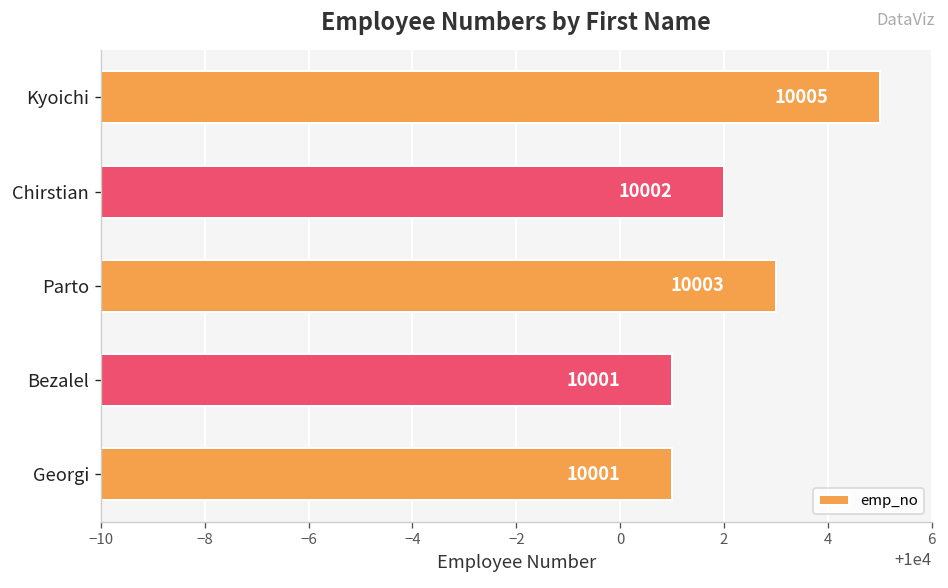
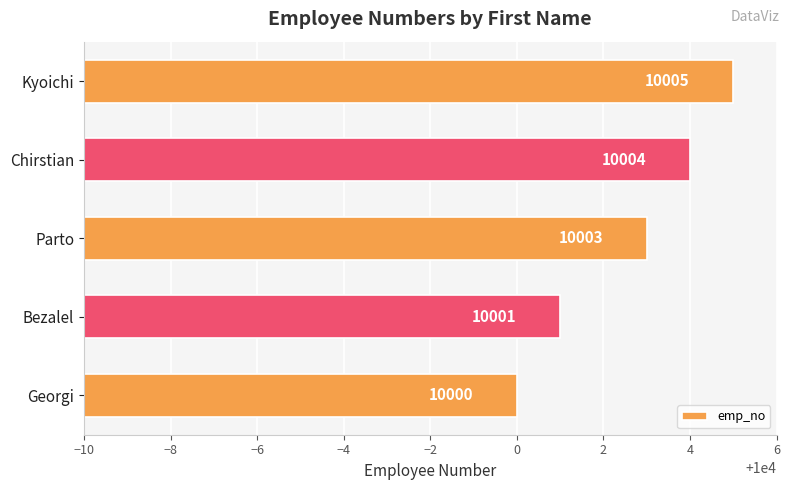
  {
    "Kyoichi": 10005,
-   "Chirstian": 10002,
+   "Chirstian": 10004,
    "Parto": 10003,
    "Bezalel": 10001,
-   "Georgi": 10001
+   "Georgi": 10000
  }
